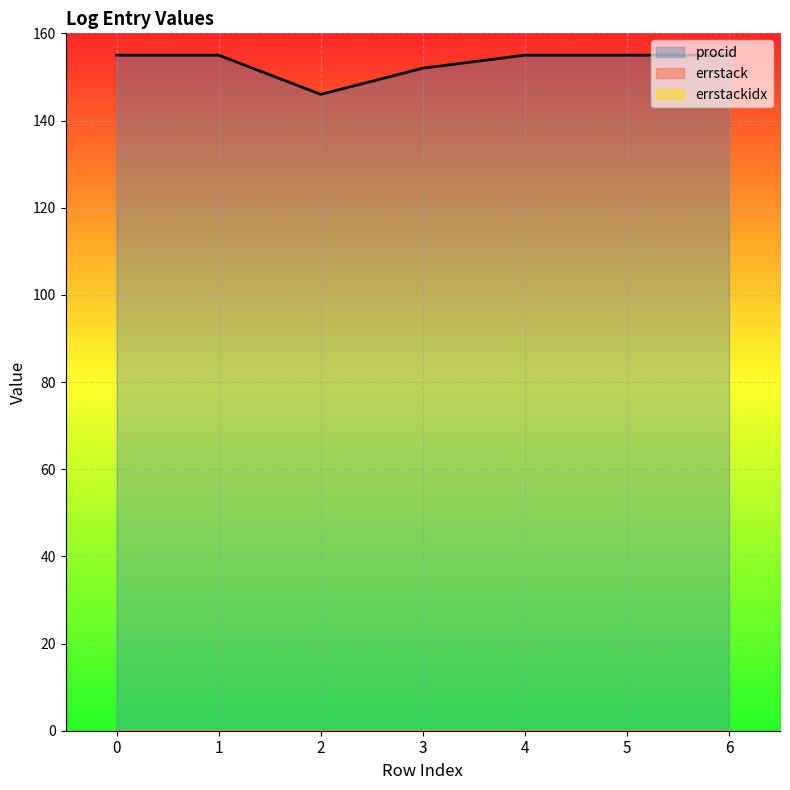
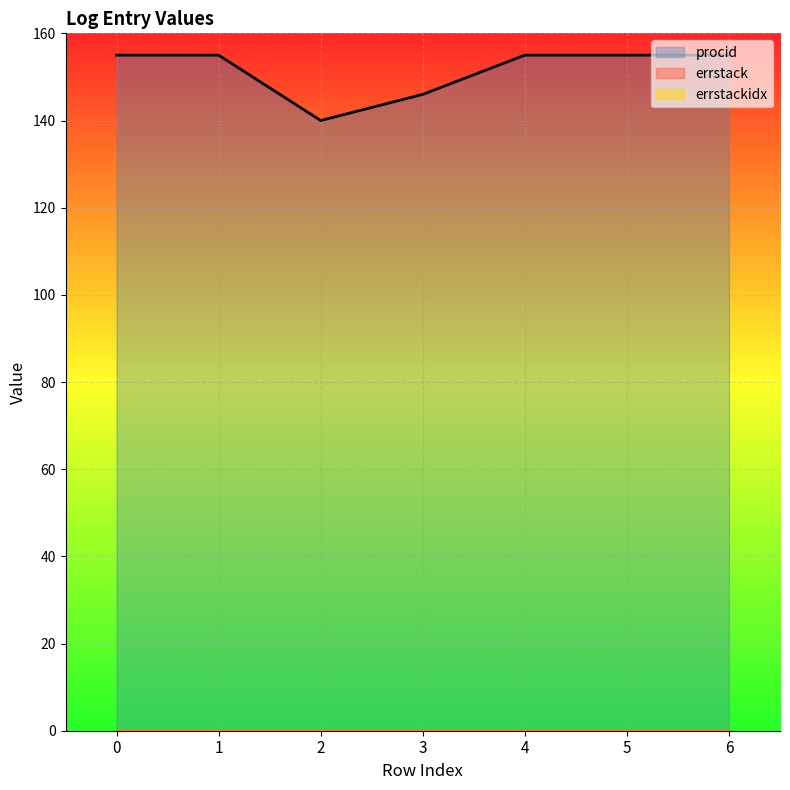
  {
    "procid": {
      "0": 155,
      "1": 155,
-     "2": 146,
-     "3": 152,
+     "2": 140,
+     "3": 146,
      "4": 155,
      "5": 155
    },
    "errstackidx": {
      "0": 0,
      "1": 0,
      "2": 0,
      "3": 0,
      "4": 0,
      "5": 0,
      "6": 0
    }
  }
